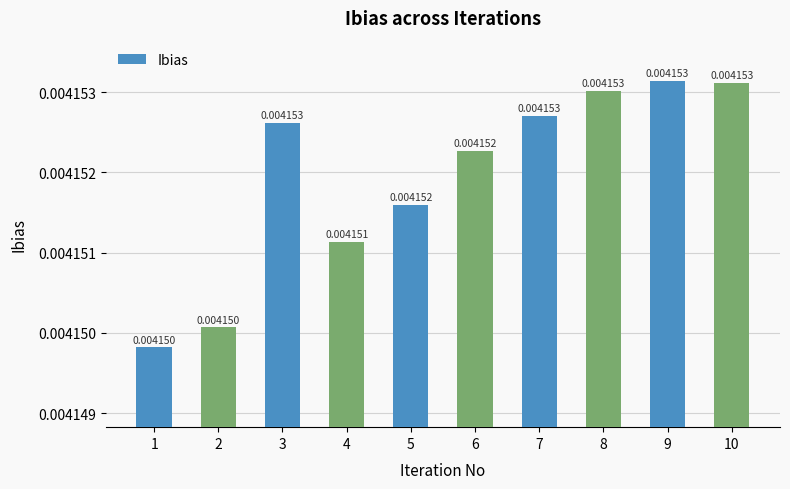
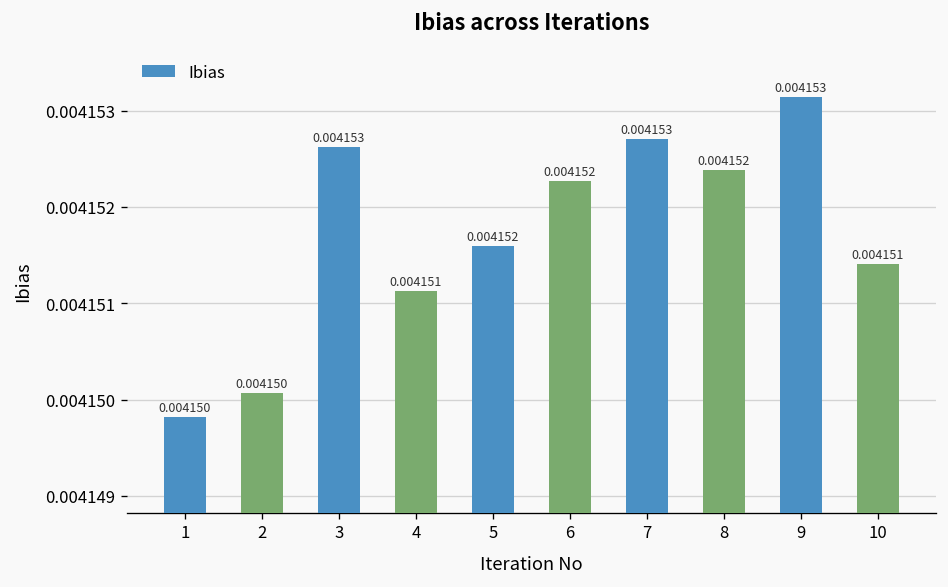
  {
    "1": 0.004150,
    "2": 0.004150,
    "3": 0.004153,
    "4": 0.004151,
    "5": 0.004152,
    "6": 0.004152,
    "7": 0.004153,
-   "8": 0.004153,
+   "8": 0.004152,
    "9": 0.004153,
-   "10": 0.004153
+   "10": 0.004151
  }
